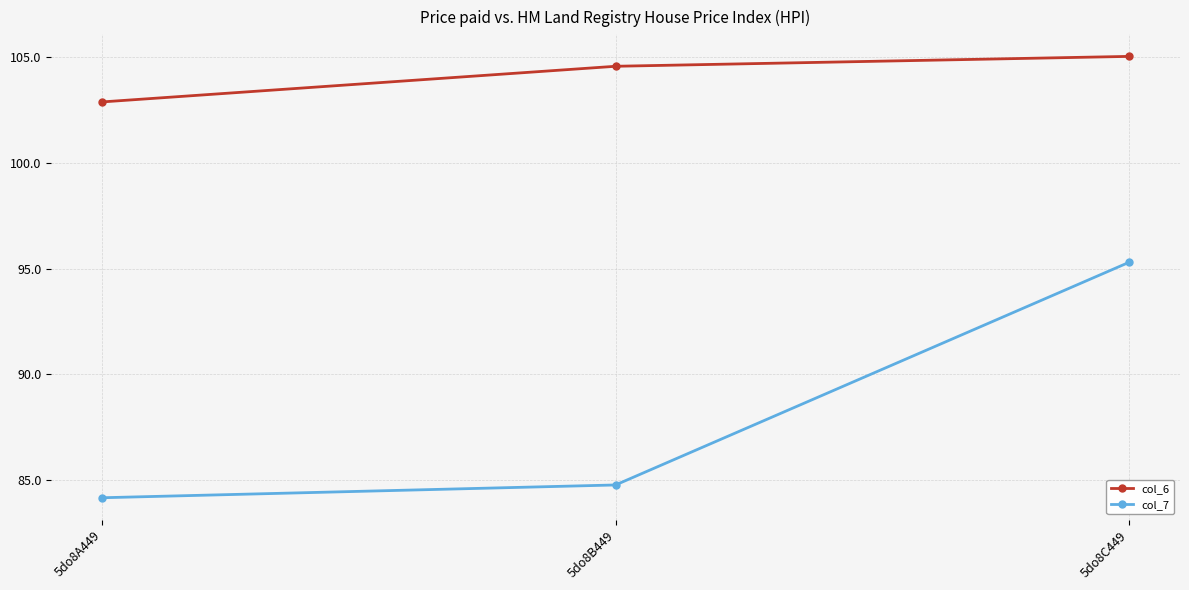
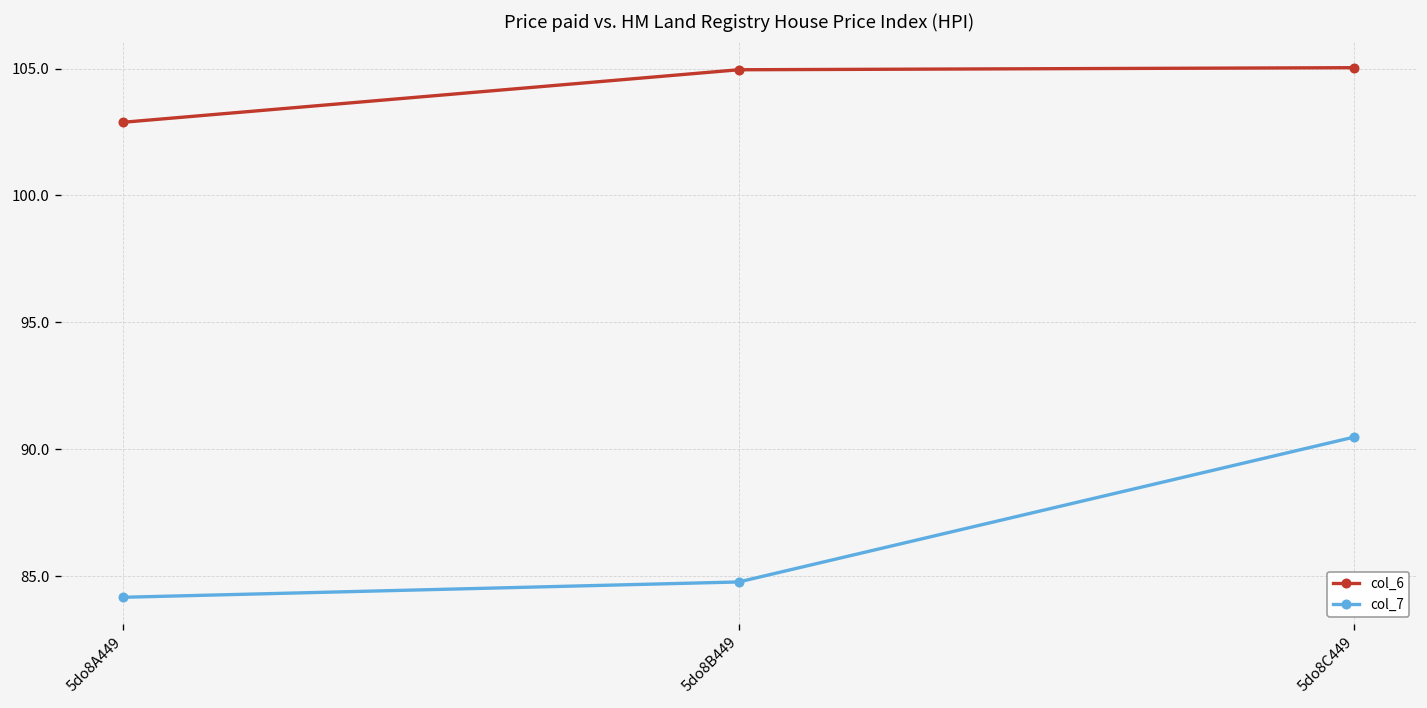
  {
    "col_6": {
      "5do8A449": 102.9,
-     "5do8B449": 104.6,
+     "5do8B449": 105.0,
      "5do8C449": 105.0
    },
    "col_7": {
      "5do8A449": 84.2,
      "5do8B449": 84.8,
-     "5do8C449": 95.3
+     "5do8C449": 90.5
    }
  }
